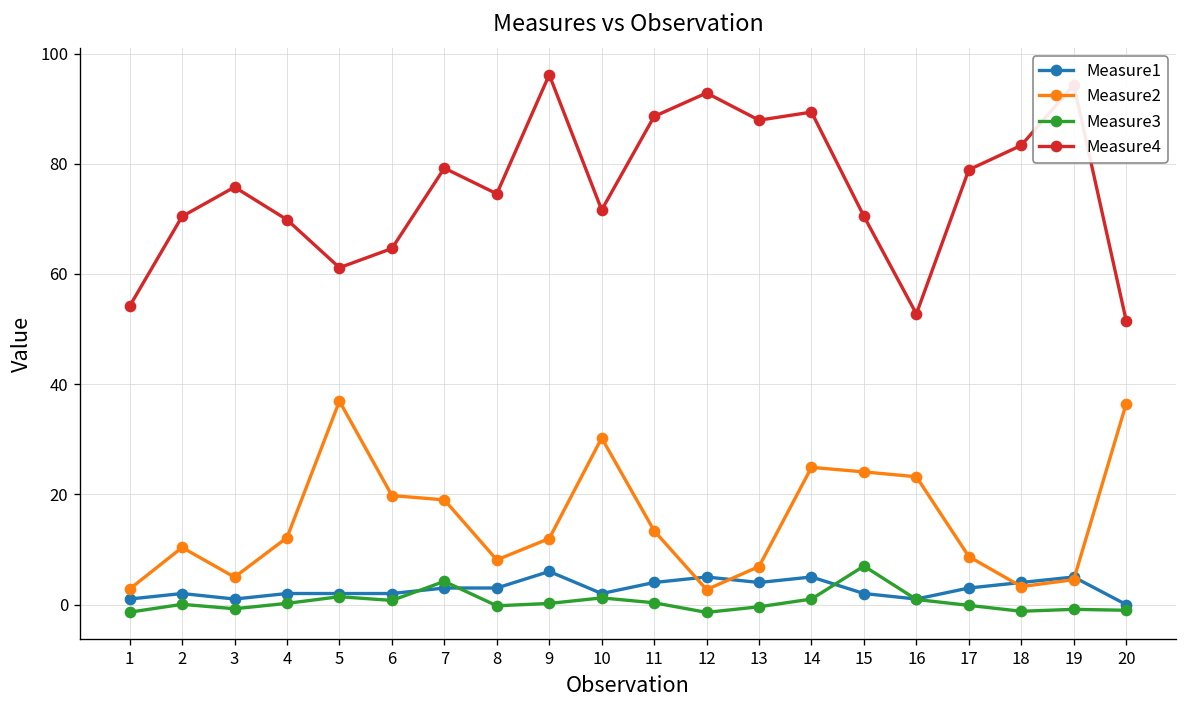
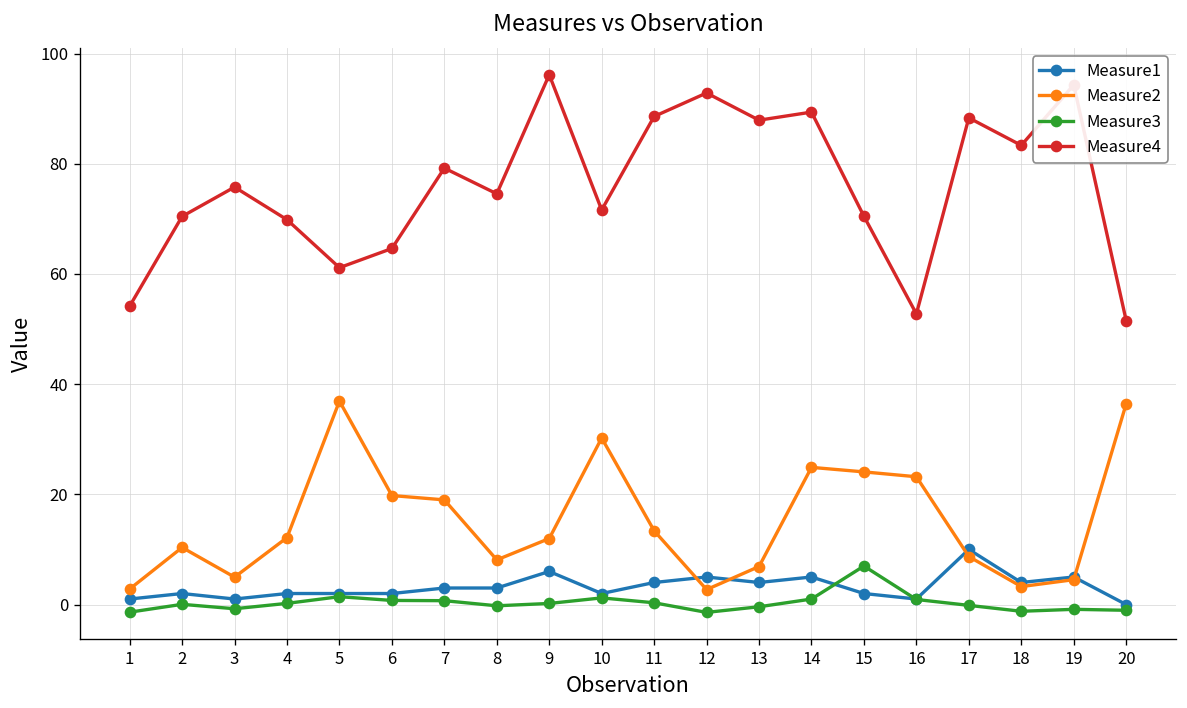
  {
    "Measure1": {
      "1": 1,
      "2": 2,
      "3": 1,
      "4": 2,
      "5": 2,
      "6": 2,
      "7": 3,
      "8": 3,
      "9": 6,
      "10": 2,
      "11": 4,
      "12": 5,
      "13": 4,
      "14": 5,
      "15": 2,
-     "17": 3,
+     "17": 10,
      "18": 4,
      "20": 0
    },
    "Measure2": {
      "1": 3,
      "2": 10,
      "3": 5,
      "4": 12,
      "5": 37,
      "6": 20,
      "7": 19,
      "8": 8,
      "9": 12,
      "10": 30,
      "11": 13,
      "12": 3,
      "13": 7,
      "14": 25,
      "15": 24,
      "16": 23,
      "17": 9,
      "18": 3,
      "20": 36
    },
    "Measure3": {
      "1": -1,
      "2": 0,
      "3": -1,
      "4": 0,
      "5": 1,
      "6": 1,
-     "7": 4,
+     "7": 1,
      "8": 0,
      "9": 0,
      "10": 1,
      "11": 0,
      "12": -1,
      "13": 0,
      "14": 1,
      "15": 7,
      "17": 0,
      "18": -1,
      "19": -1,
      "20": -1
    },
    "Measure4": {
      "1": 54,
      "2": 70,
      "3": 76,
      "4": 70,
      "5": 61,
      "6": 65,
      "7": 79,
      "8": 75,
      "9": 96,
      "10": 72,
      "11": 89,
      "12": 93,
      "13": 88,
      "14": 89,
      "15": 70,
      "16": 53,
-     "17": 79,
+     "17": 88,
      "18": 83,
      "20": 52
    }
  }
